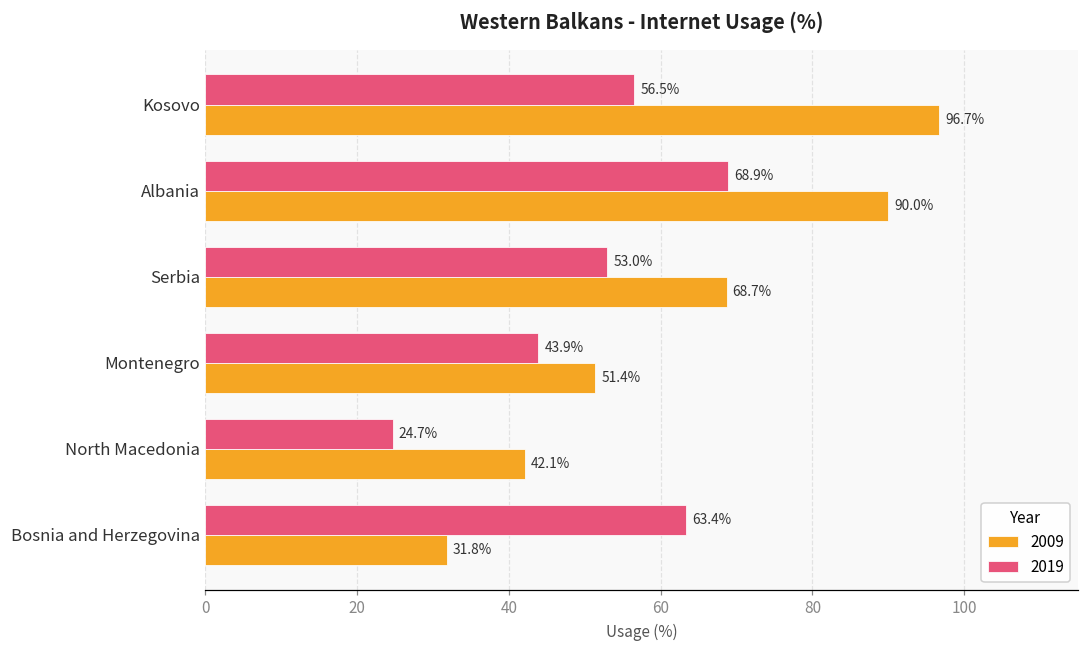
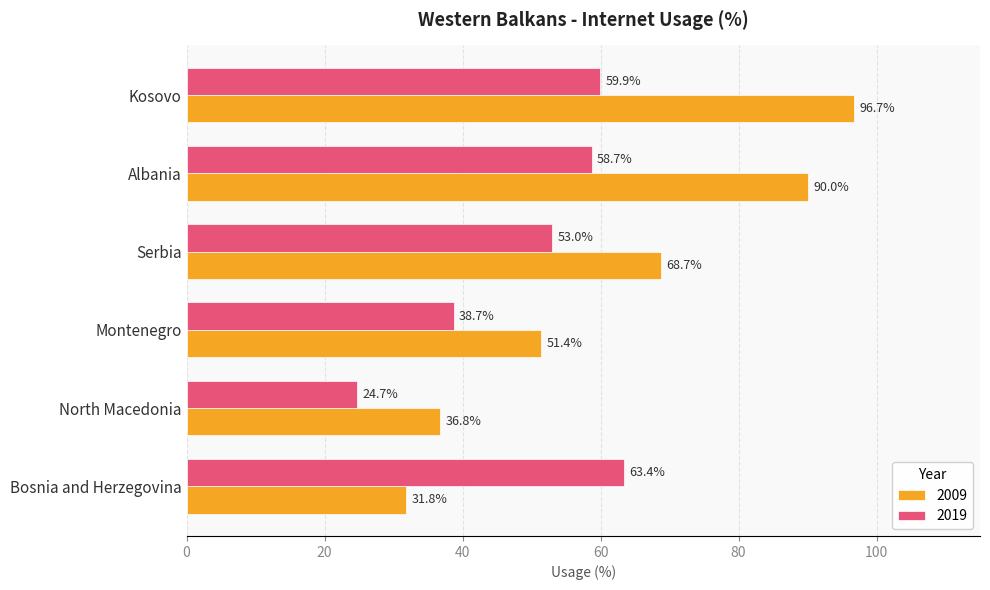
  {
    "2009": {
      "Kosovo": "96.7%",
      "Albania": "90.0%",
      "Serbia": "68.7%",
      "Montenegro": "51.4%",
-     "North Macedonia": "42.1%",
+     "North Macedonia": "36.8%",
      "Bosnia and Herzegovina": "31.8%"
    },
    "2019": {
-     "Kosovo": "56.5%",
-     "Albania": "68.9%",
+     "Kosovo": "59.9%",
+     "Albania": "58.7%",
      "Serbia": "53.0%",
-     "Montenegro": "43.9%",
+     "Montenegro": "38.7%",
      "North Macedonia": "24.7%",
      "Bosnia and Herzegovina": "63.4%"
    }
  }
